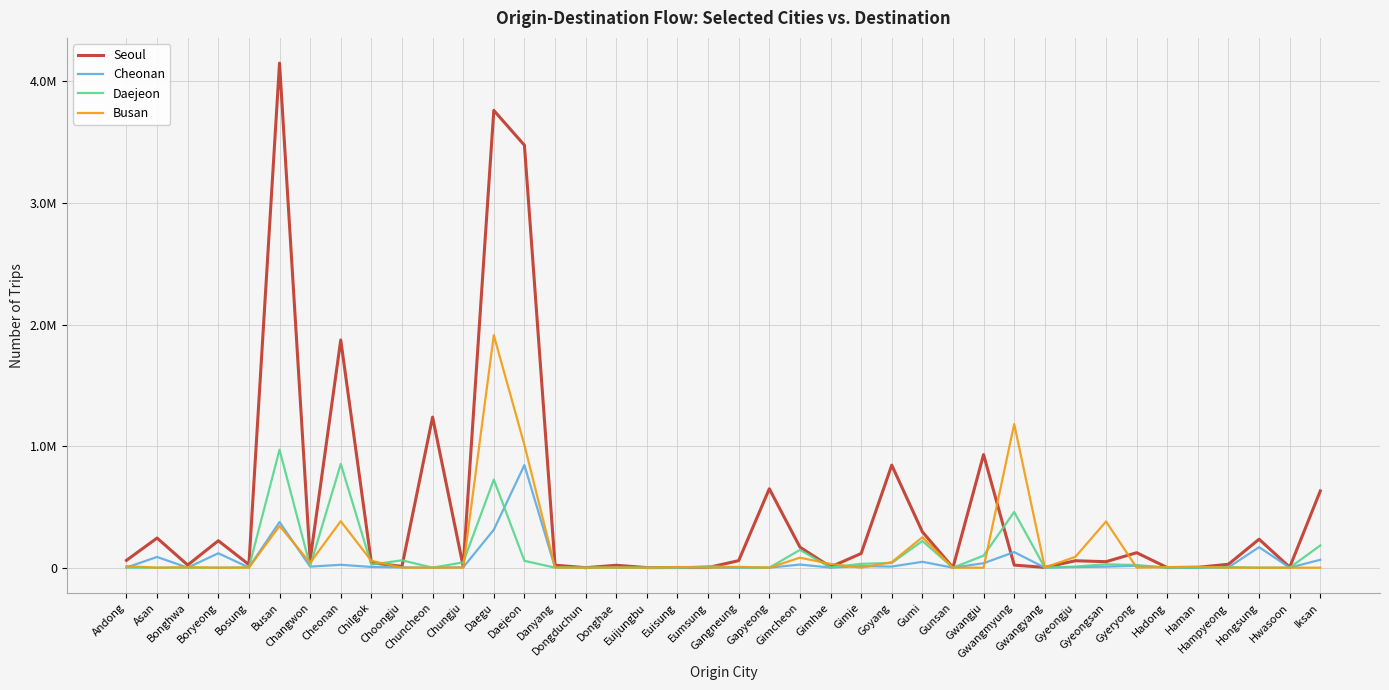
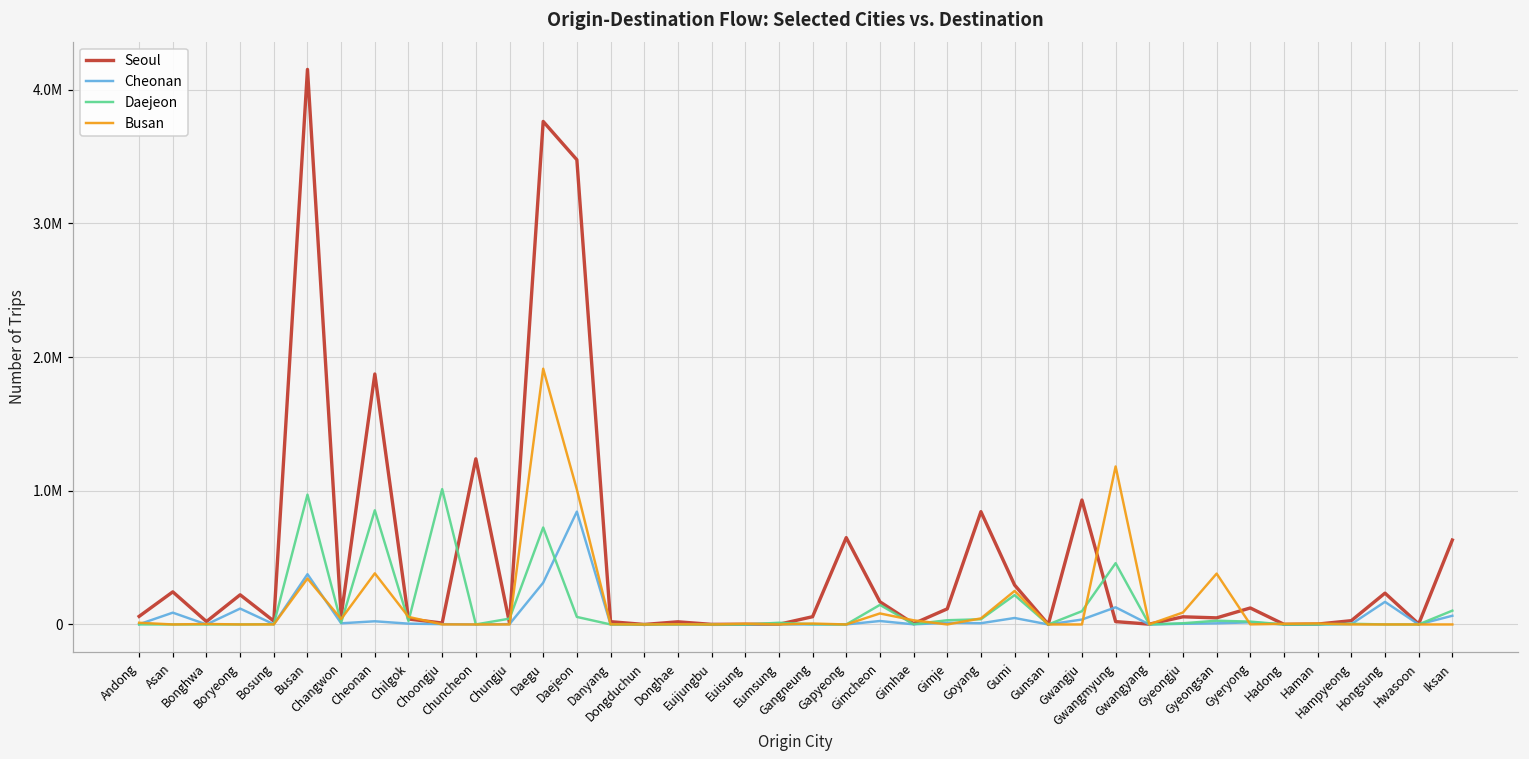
  {
    "Seoul": {
      "Andong": 60000,
      "Asan": 240000,
      "Boryeong": 220000,
      "Bosung": 30000,
      "Busan": 4150000,
      "Changwon": 60000,
      "Cheonan": 1870000,
      "Chuncheon": 1240000,
      "Daegu": 3760000,
      "Daejeon": 3480000,
      "Gangneung": 60000,
      "Gapyeong": 650000,
      "Gimcheon": 170000,
      "Gimje": 120000,
      "Goyang": 840000,
      "Gumi": 290000,
      "Gwangju": 930000,
      "Gwangmyung": 20000,
      "Gyeongju": 60000,
      "Gyeongsan": 50000,
      "Gyeryong": 120000,
      "Hampyeong": 30000,
      "Hongsung": 230000,
      "Iksan": 630000
    },
    "Cheonan": {
      "Asan": 90000,
      "Boryeong": 120000,
      "Busan": 380000,
      "Cheonan": 20000,
      "Daegu": 310000,
      "Daejeon": 840000,
      "Gimcheon": 30000,
      "Goyang": 10000,
      "Gumi": 50000,
      "Gwangju": 40000,
      "Gwangmyung": 130000,
      "Hongsung": 170000,
      "Iksan": 70000
    },
    "Daejeon": {
      "Busan": 970000,
      "Cheonan": 850000,
-     "Choongju": 60000,
+     "Choongju": 1010000,
      "Chungju": 40000,
      "Daegu": 730000,
      "Daejeon": 60000,
      "Gimcheon": 150000,
      "Gumi": 220000,
      "Gwangju": 100000,
      "Gwangmyung": 460000,
-     "Iksan": 180000
+     "Iksan": 100000
    },
    "Busan": {
      "Busan": 340000,
      "Changwon": 40000,
      "Cheonan": 380000,
      "Daegu": 1910000,
      "Daejeon": 1010000,
      "Gimcheon": 80000,
      "Gimhae": 30000,
      "Gumi": 250000,
      "Gwangju": 0,
      "Gwangmyung": 1180000,
      "Gyeongju": 90000,
      "Gyeongsan": 380000,
      "Iksan": 0
    }
  }
